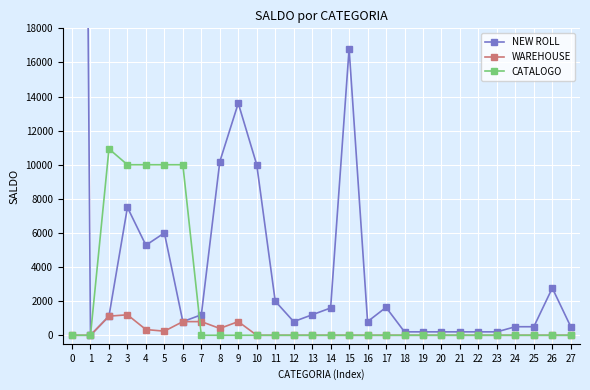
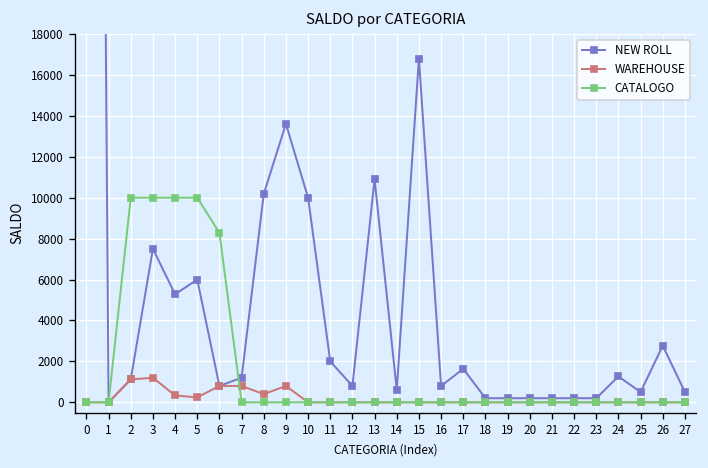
  {
    "NEW ROLL": {
      "3": 7500,
      "4": 5300,
      "5": 6000,
      "7": 1200,
      "8": 10200,
      "9": 13600,
      "10": 10000,
      "11": 2000,
      "12": 800,
-     "13": 1200,
-     "14": 1600,
+     "13": 10900,
+     "14": 600,
      "15": 16800,
      "16": 800,
      "17": 1600,
      "18": 200,
      "19": 200,
      "20": 200,
      "21": 200,
      "22": 200,
      "23": 200,
-     "24": 500,
+     "24": 1300,
      "25": 500,
      "26": 2800,
      "27": 500
    },
    "WAREHOUSE": {
      "3": 1200,
      "4": 300,
      "5": 200,
      "7": 800,
      "8": 400,
      "9": 800
    },
    "CATALOGO": {
-     "2": 10900,
+     "2": 10000,
      "3": 10000,
      "4": 10000,
      "5": 10000,
-     "6": 10000,
+     "6": 8300,
      "7": 0,
      "8": 0,
      "9": 0
    }
  }
